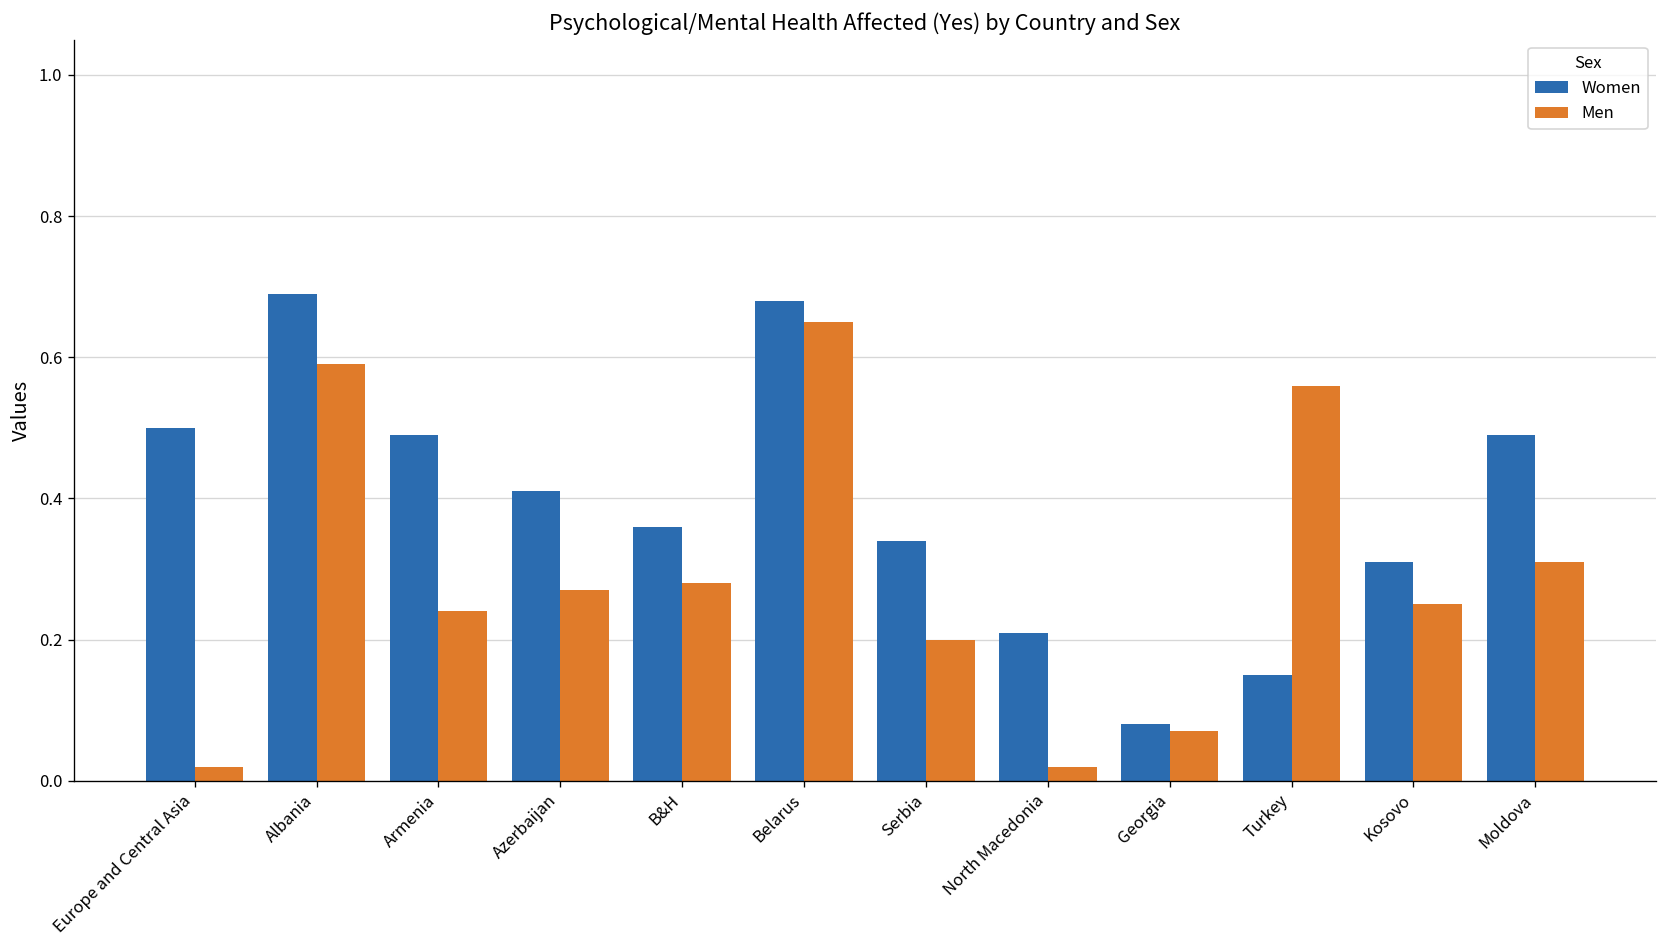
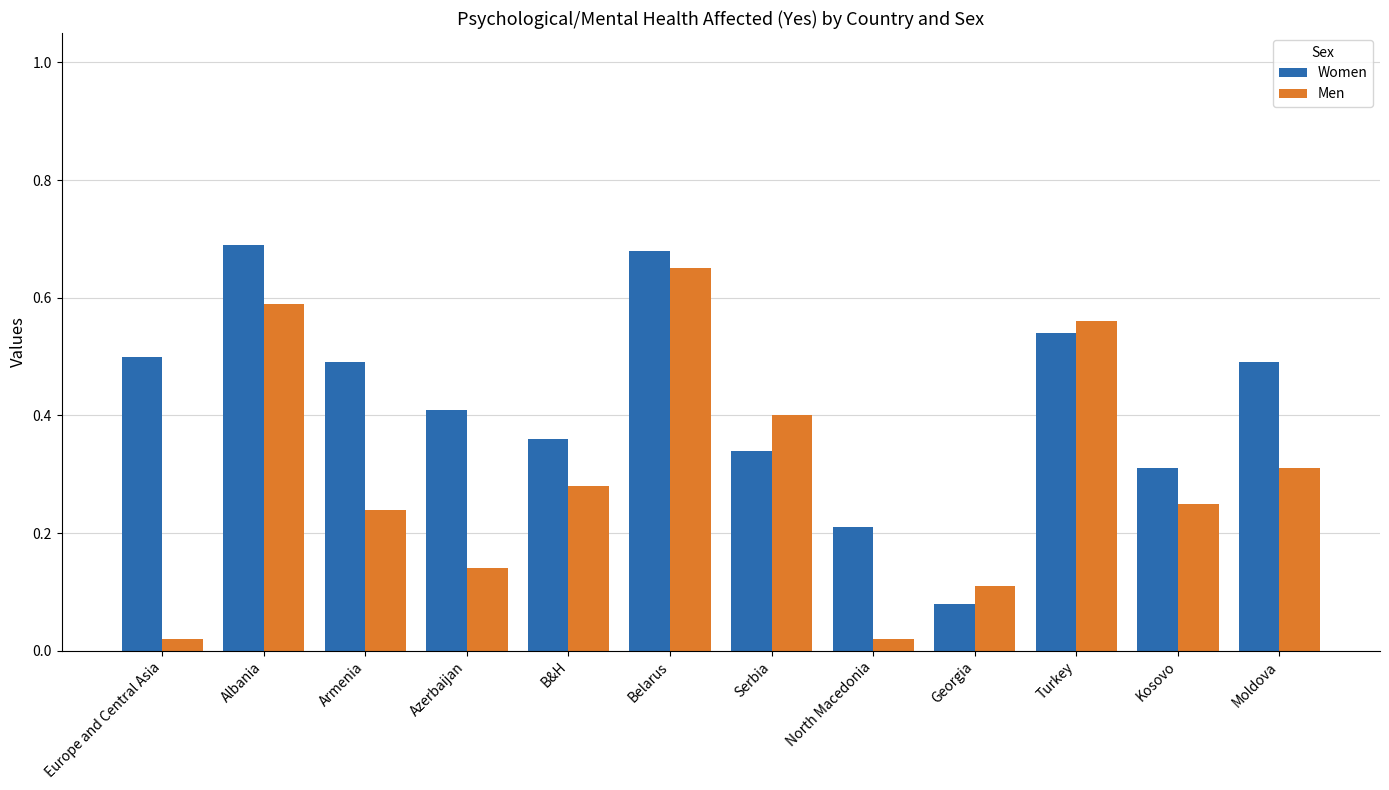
  {
    "Women": {
      "Europe and Central Asia": 0.50,
      "Albania": 0.69,
      "Armenia": 0.49,
      "Azerbaijan": 0.41,
      "B&H": 0.36,
      "Belarus": 0.68,
      "Serbia": 0.34,
      "North Macedonia": 0.21,
      "Georgia": 0.08,
-     "Turkey": 0.15,
+     "Turkey": 0.54,
      "Kosovo": 0.31,
      "Moldova": 0.49
    },
    "Men": {
      "Europe and Central Asia": 0.02,
      "Albania": 0.59,
      "Armenia": 0.24,
-     "Azerbaijan": 0.27,
+     "Azerbaijan": 0.14,
      "B&H": 0.28,
      "Belarus": 0.65,
-     "Serbia": 0.2,
+     "Serbia": 0.4,
      "North Macedonia": 0.02,
-     "Georgia": 0.07,
+     "Georgia": 0.11,
      "Turkey": 0.56,
      "Kosovo": 0.25,
      "Moldova": 0.31
    }
  }
